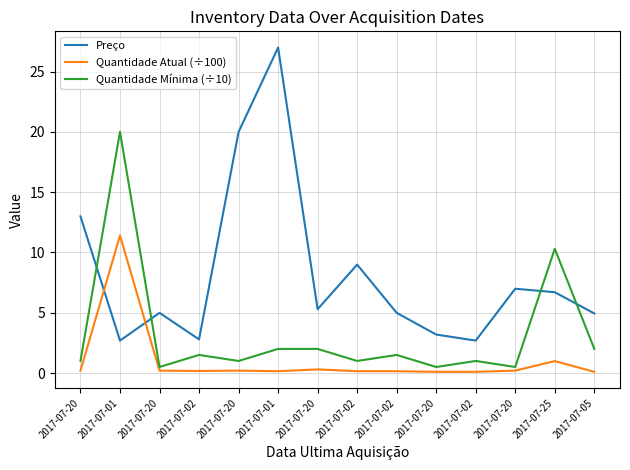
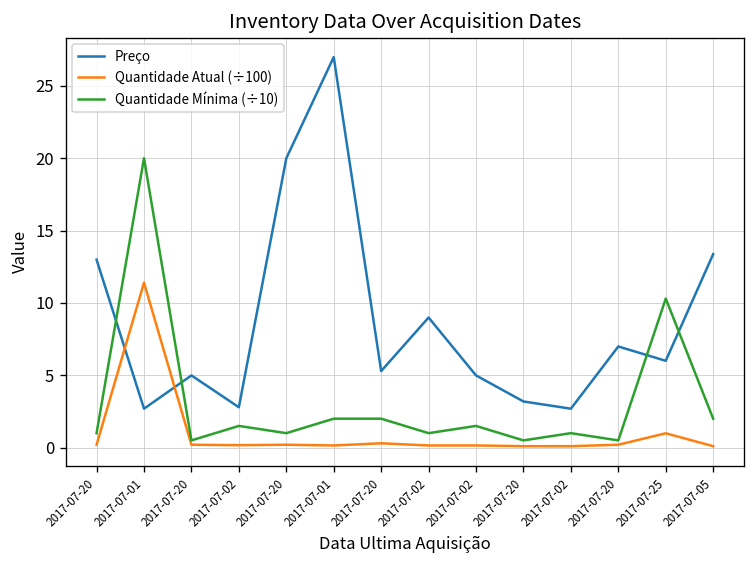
  {
    "Preço": {
-     "2017-07-25": 6.7,
-     "2017-07-05": 4.9
+     "2017-07-25": 6.0,
+     "2017-07-05": 13.4
    },
    "Quantidade Atual (÷100)": {
      "2017-07-25": 1.0,
      "2017-07-05": 0.1
    },
    "Quantidade Mínima (÷10)": {
      "2017-07-25": 10.3,
      "2017-07-05": 2.0
    }
  }
